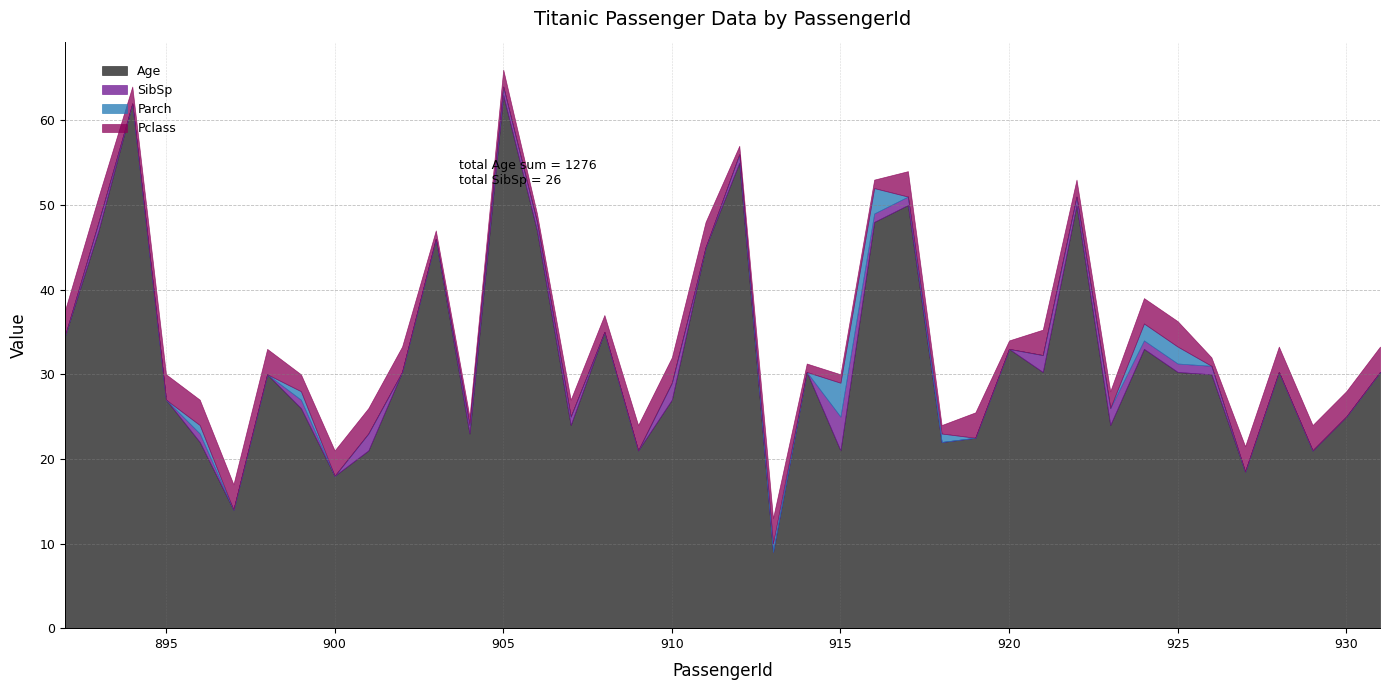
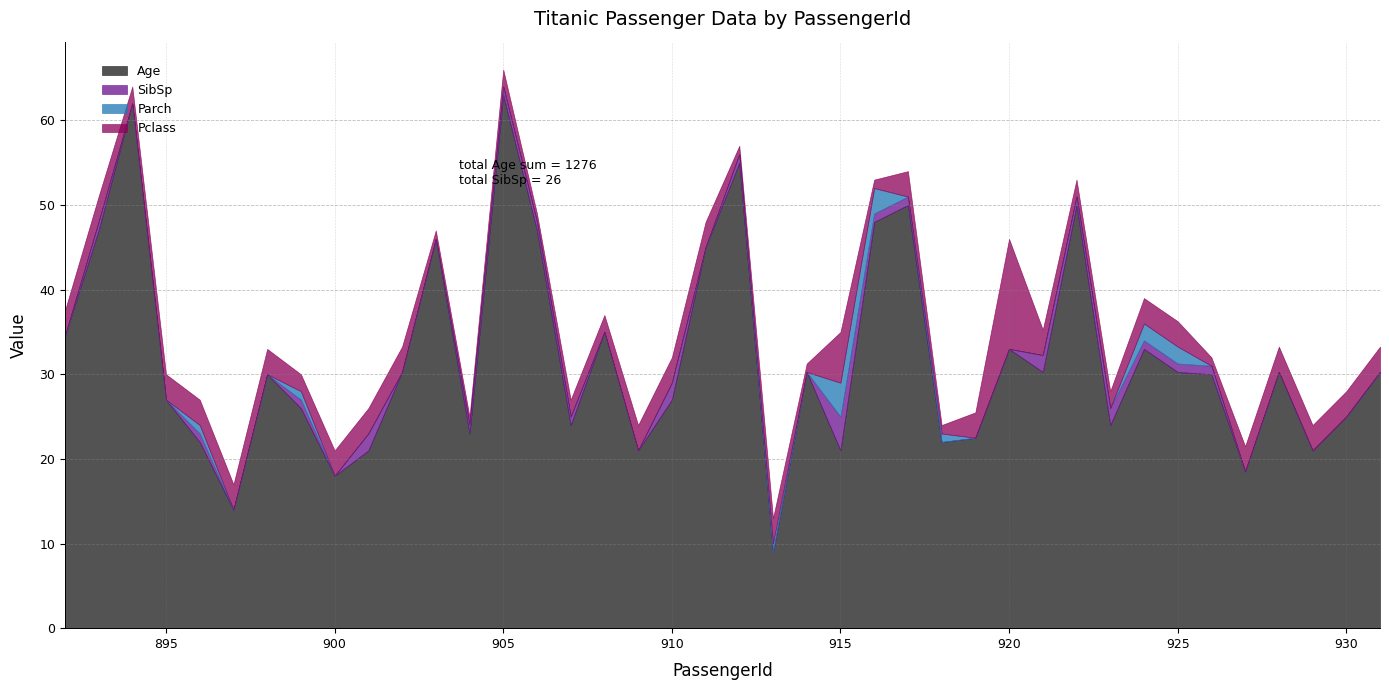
  {
    "Age": {
      "905": 63,
      "910": 27,
      "915": 21,
      "925": 30
    },
    "SibSp": {
      "915": 4,
      "925": 1
    },
    "Parch": {
      "915": 4,
      "925": 2
    },
    "Pclass": {
      "895": 3,
      "900": 3,
      "905": 2,
      "910": 3,
-     "915": 1,
-     "920": 1,
+     "915": 6,
+     "920": 13,
      "925": 3,
      "930": 3
    }
  }
